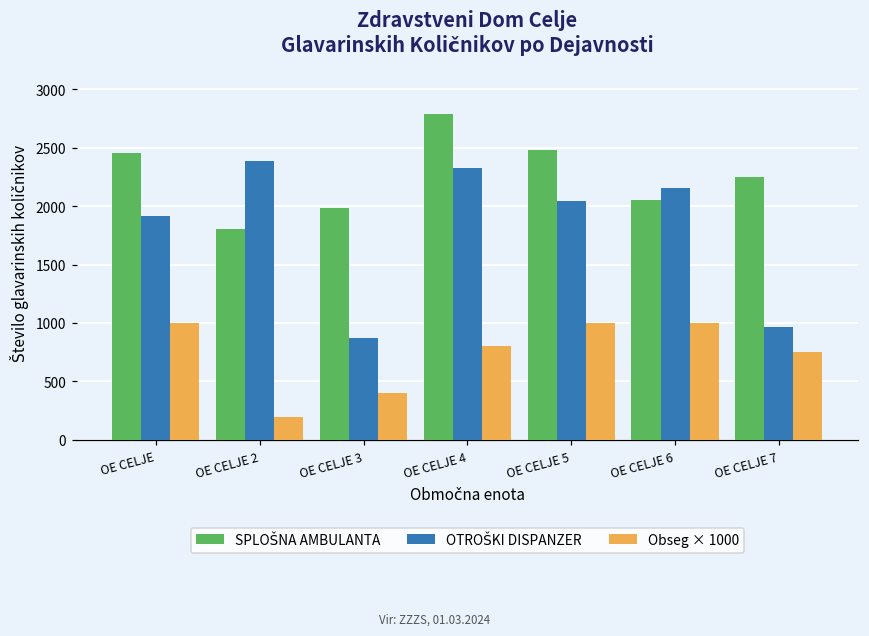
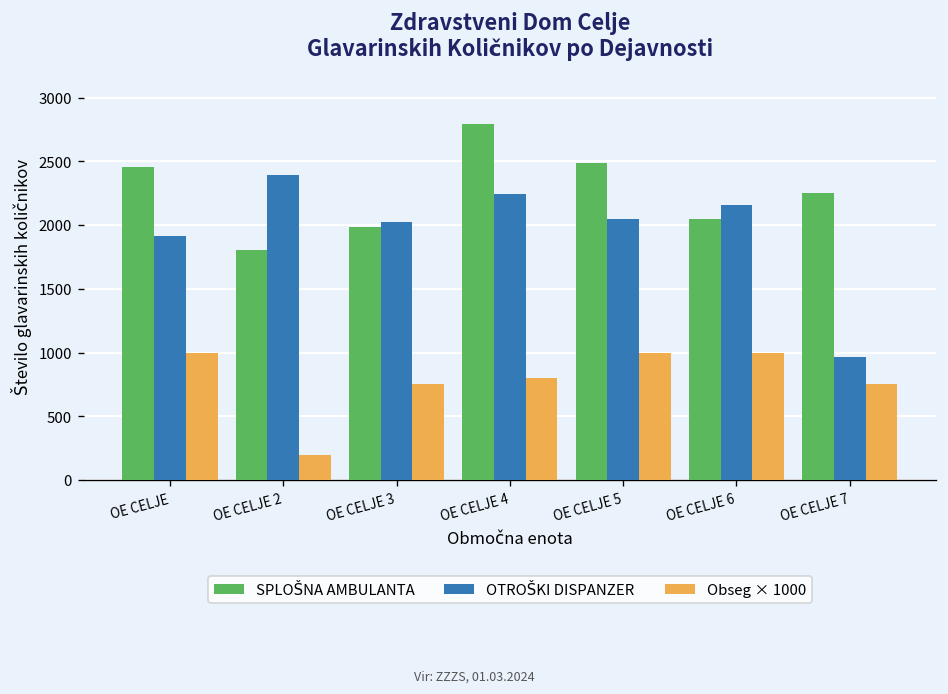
  {
    "SPLOŠNA AMBULANTA": {
      "OE CELJE": 2460,
      "OE CELJE 2": 1800,
      "OE CELJE 3": 1990,
      "OE CELJE 4": 2790,
      "OE CELJE 5": 2480,
      "OE CELJE 6": 2050,
      "OE CELJE 7": 2250
    },
    "OTROŠKI DISPANZER": {
      "OE CELJE": 1910,
      "OE CELJE 2": 2390,
-     "OE CELJE 3": 870,
-     "OE CELJE 4": 2330,
+     "OE CELJE 3": 2020,
+     "OE CELJE 4": 2240,
      "OE CELJE 5": 2050,
      "OE CELJE 6": 2160,
      "OE CELJE 7": 970
    },
    "Obseg × 1000": {
      "OE CELJE": 1000,
      "OE CELJE 2": 200,
-     "OE CELJE 3": 400,
+     "OE CELJE 3": 750,
      "OE CELJE 4": 800,
      "OE CELJE 5": 1000,
      "OE CELJE 6": 1000,
      "OE CELJE 7": 750
    }
  }
